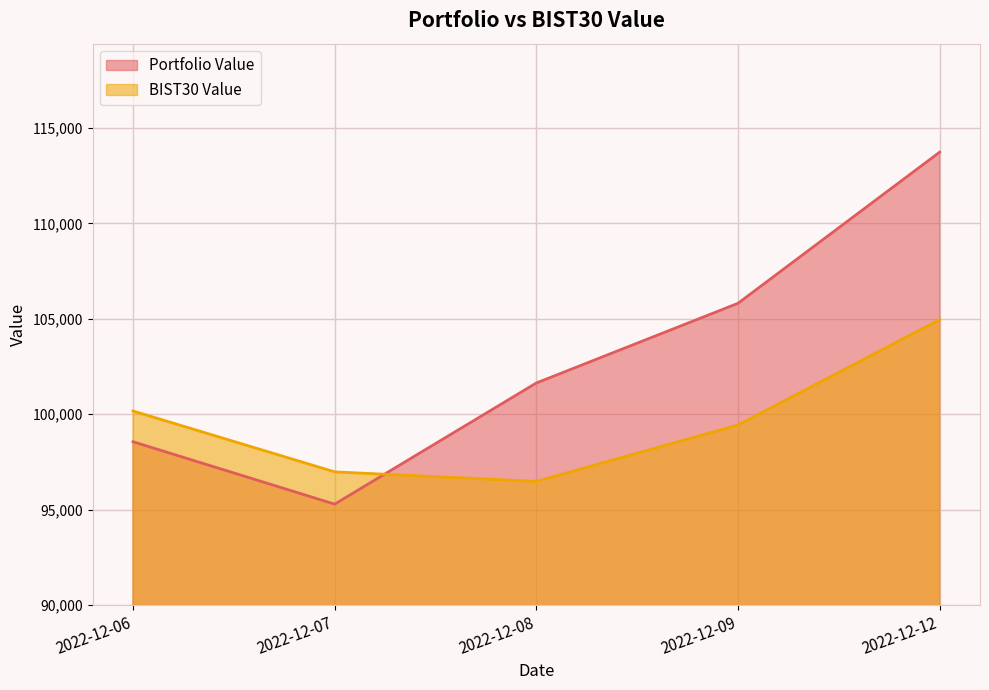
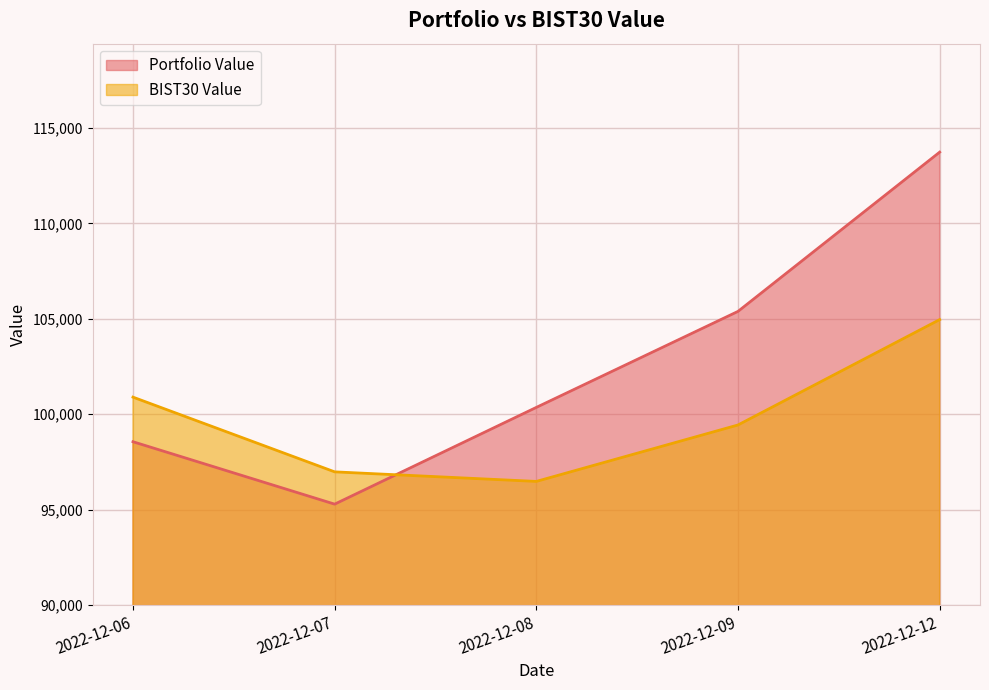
  {
    "Portfolio Value": {
      "2022-12-06": "98,600",
      "2022-12-07": "95,300",
-     "2022-12-08": "101,600",
-     "2022-12-09": "105,800",
+     "2022-12-08": "100,400",
+     "2022-12-09": "105,400",
      "2022-12-12": "113,700"
    },
    "BIST30 Value": {
-     "2022-12-06": "100,200",
+     "2022-12-06": "100,900",
      "2022-12-07": "97,000",
      "2022-12-08": "96,500",
      "2022-12-09": "99,400",
      "2022-12-12": "105,000"
    }
  }
